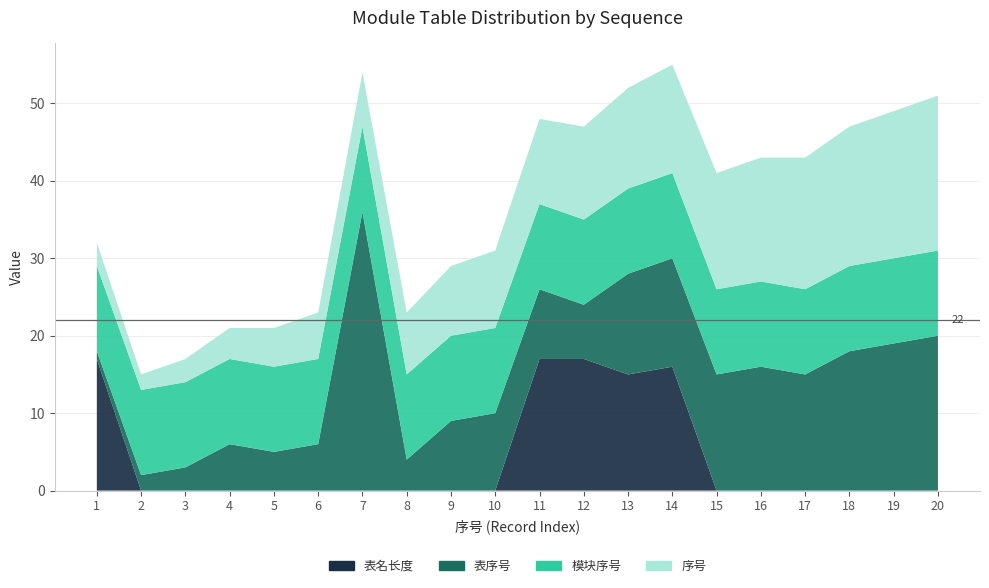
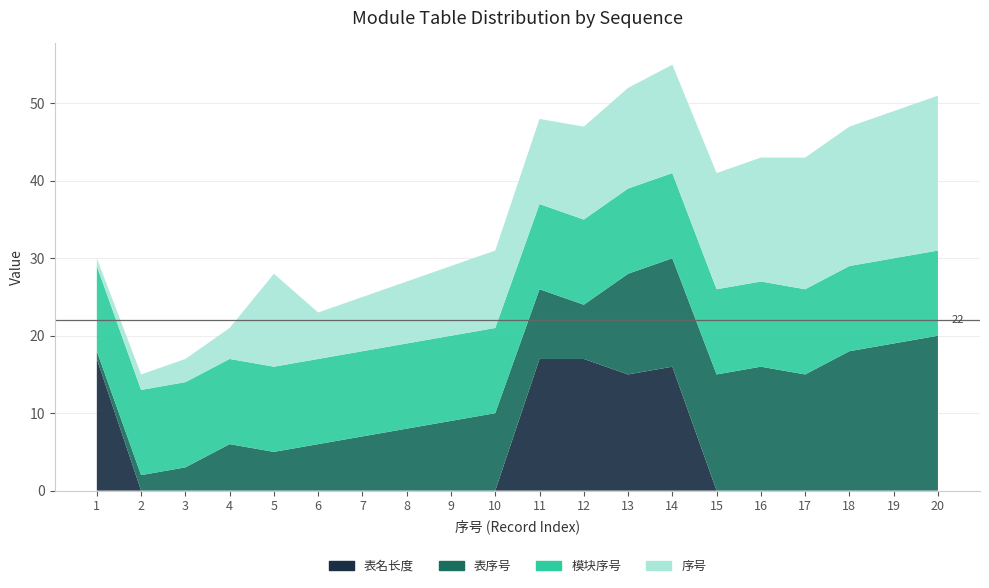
  {
    "表名长度": {
      "1": 17,
      "2": 0,
      "3": 0,
      "4": 0,
      "5": 0,
      "6": 0,
      "7": 0,
      "8": 0,
      "9": 0,
      "10": 0,
      "11": 17,
      "12": 17,
      "13": 15,
      "14": 16,
      "15": 0,
      "16": 0,
      "17": 0,
      "18": 0,
      "19": 0,
      "20": 0
    },
    "表序号": {
      "1": 1,
      "2": 2,
      "3": 3,
      "4": 6,
      "5": 5,
      "6": 6,
-     "7": 36,
-     "8": 4,
+     "7": 7,
+     "8": 8,
      "9": 9,
      "10": 10,
      "11": 9,
      "12": 7,
      "13": 13,
      "14": 14,
      "15": 15,
      "16": 16,
      "17": 15,
      "18": 18,
      "19": 19
    },
    "模块序号": {
      "1": 11,
      "2": 11,
      "3": 11,
      "4": 11,
      "5": 11,
      "6": 11,
      "7": 11,
      "8": 11,
      "9": 11,
      "10": 11,
      "11": 11,
      "12": 11,
      "13": 11,
      "14": 11,
      "15": 11,
      "16": 11,
      "17": 11,
      "18": 11,
      "19": 11,
      "20": 11
    },
    "序号": {
-     "1": 3,
+     "1": 1,
      "2": 2,
      "3": 3,
      "4": 4,
-     "5": 5,
+     "5": 12,
      "6": 6,
      "7": 7,
      "8": 8,
      "9": 9,
      "10": 10,
      "11": 11,
      "12": 12,
      "13": 13,
      "14": 14,
      "15": 15,
      "16": 16,
      "17": 17,
      "18": 18,
      "19": 19,
      "20": 20
    }
  }
